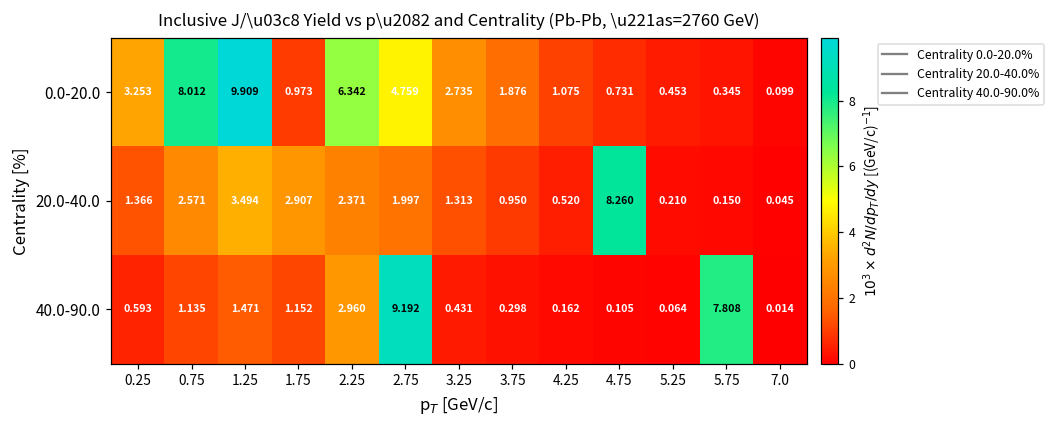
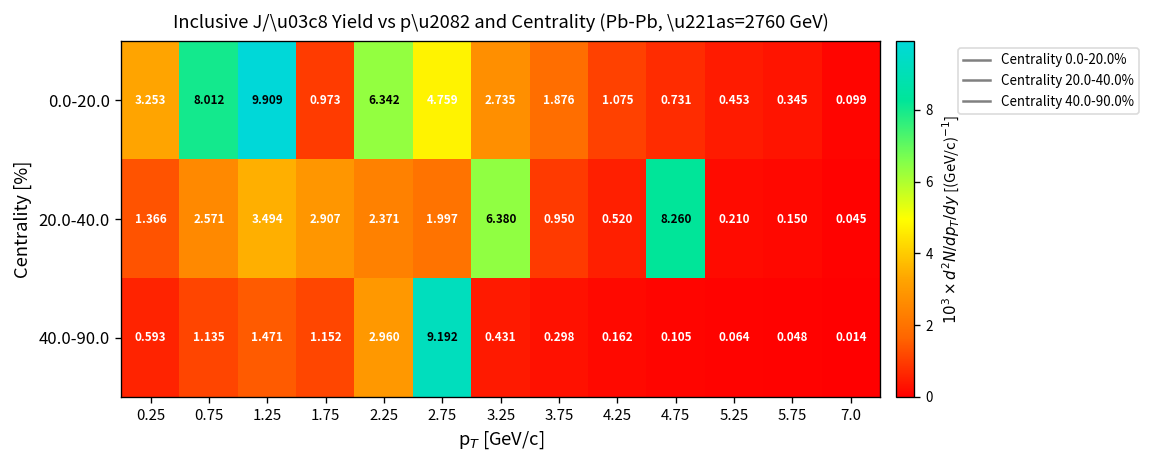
  {
    "0.0-20.0": {
      "0.25": 3.253,
      "0.75": 8.012,
      "1.25": 9.909,
      "1.75": 0.973,
      "2.25": 6.342,
      "2.75": 4.759,
      "3.25": 2.735,
      "3.75": 1.876,
      "4.25": 1.075,
      "4.75": 0.731,
      "5.25": 0.453,
      "5.75": 0.345,
      "7.0": 0.099
    },
    "20.0-40.0": {
      "0.25": 1.366,
      "0.75": 2.571,
      "1.25": 3.494,
      "1.75": 2.907,
      "2.25": 2.371,
      "2.75": 1.997,
-     "3.25": 1.313,
+     "3.25": 6.380,
      "3.75": 0.950,
      "4.25": 0.520,
      "4.75": 8.260,
      "5.25": 0.210,
      "5.75": 0.150,
      "7.0": 0.045
    },
    "40.0-90.0": {
      "0.25": 0.593,
      "0.75": 1.135,
      "1.25": 1.471,
      "1.75": 1.152,
      "2.25": 2.960,
      "2.75": 9.192,
      "3.25": 0.431,
      "3.75": 0.298,
      "4.25": 0.162,
      "4.75": 0.105,
      "5.25": 0.064,
-     "5.75": 7.808,
+     "5.75": 0.048,
      "7.0": 0.014
    }
  }
